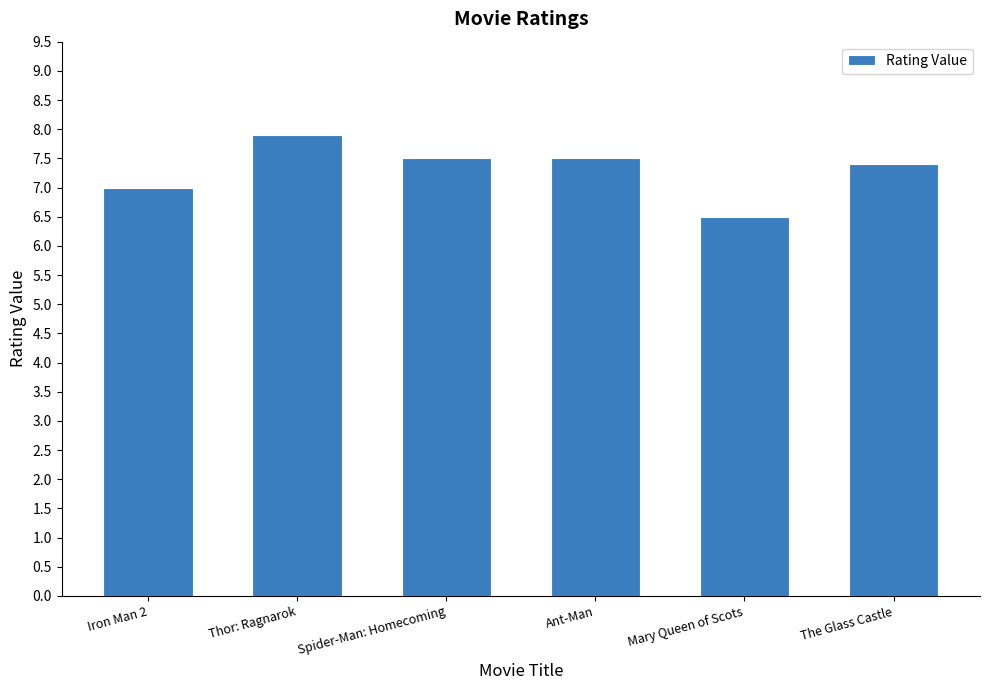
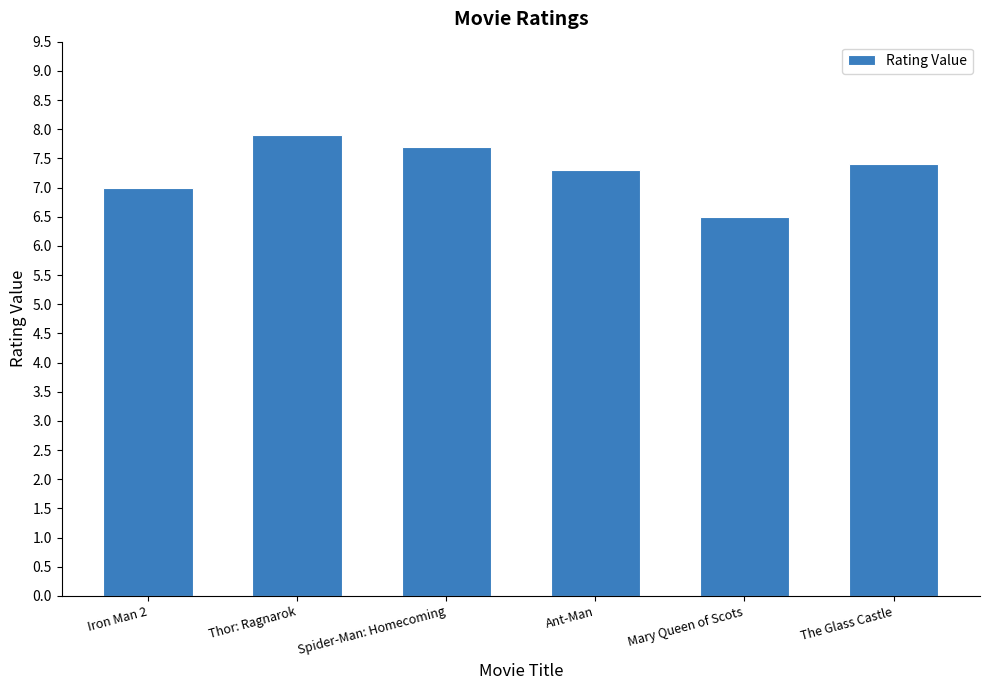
  {
    "Iron Man 2": 7.0,
    "Thor: Ragnarok": 7.9,
-   "Spider-Man: Homecoming": 7.5,
-   "Ant-Man": 7.5,
+   "Spider-Man: Homecoming": 7.7,
+   "Ant-Man": 7.3,
    "Mary Queen of Scots": 6.5,
    "The Glass Castle": 7.4
  }
